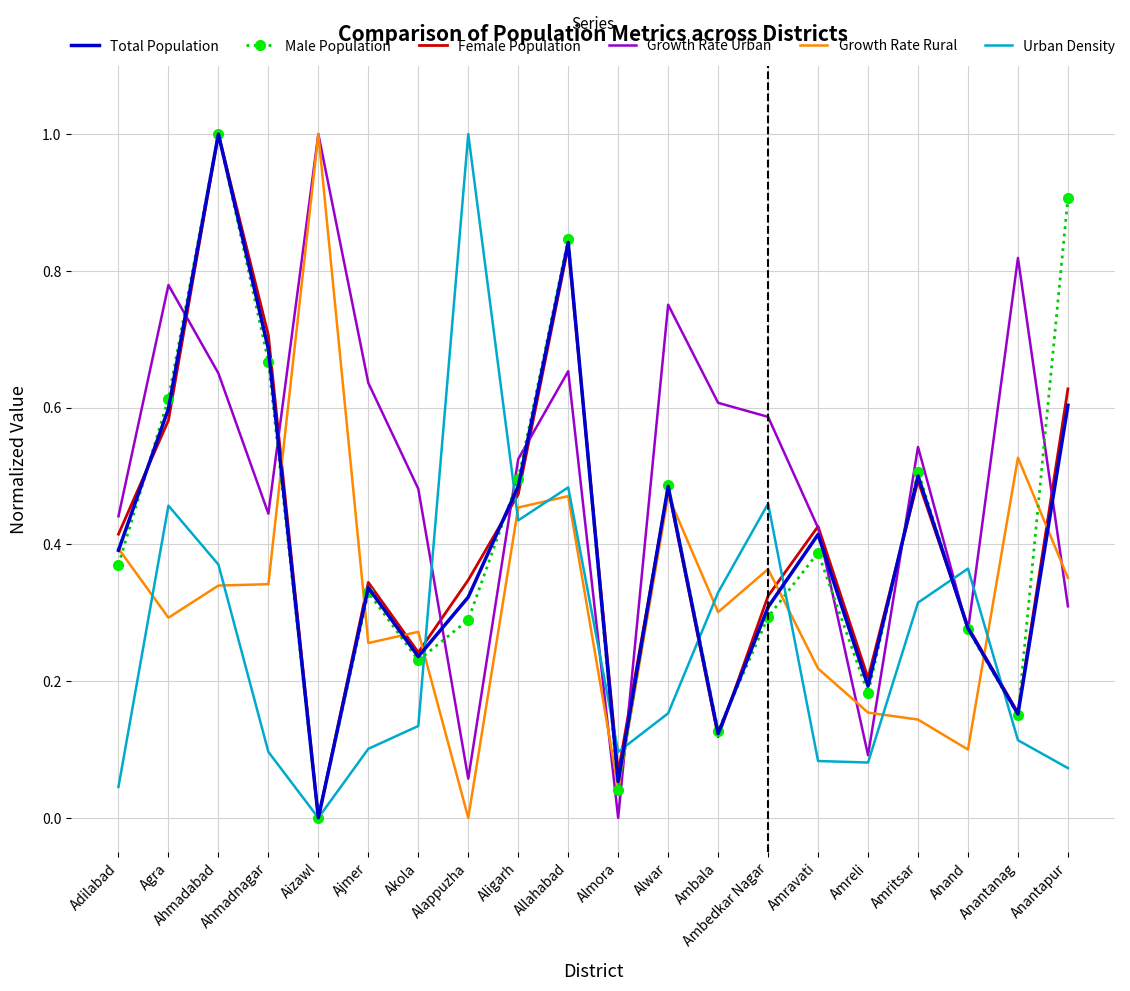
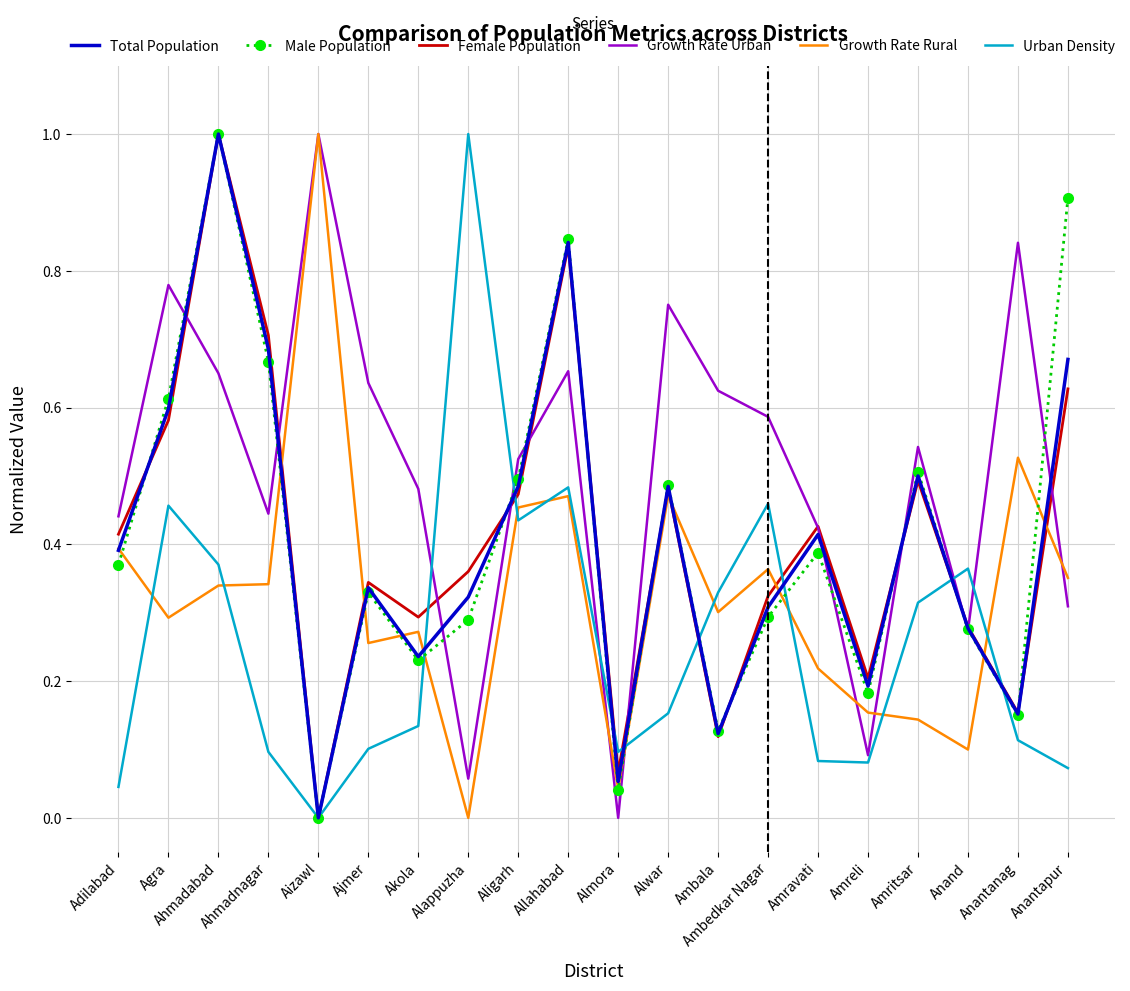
  {
    "Total Population": {
      "Agra": 0.60,
      "Ahmadnagar": 0.69,
      "Ajmer": 0.34,
      "Akola": 0.24,
      "Alappuzha": 0.32,
      "Aligarh": 0.48,
      "Allahabad": 0.84,
      "Almora": 0.05,
      "Ambala": 0.12,
      "Ambedkar Nagar": 0.31,
      "Amravati": 0.41,
      "Amreli": 0.19,
      "Amritsar": 0.50,
-     "Anantapur": 0.60
+     "Anantapur": 0.67
    },
    "Male Population": {
      "Adilabad": 0.37,
      "Agra": 0.61,
      "Ahmadnagar": 0.67,
      "Ajmer": 0.33,
      "Akola": 0.23,
      "Alappuzha": 0.29,
      "Aligarh": 0.49,
      "Allahabad": 0.85,
      "Ambala": 0.13,
      "Ambedkar Nagar": 0.29,
      "Amravati": 0.39,
      "Amreli": 0.18,
      "Amritsar": 0.51,
      "Anantapur": 0.91
    },
    "Female Population": {
      "Adilabad": 0.41,
      "Agra": 0.58,
      "Ahmadnagar": 0.71,
      "Ajmer": 0.34,
-     "Akola": 0.24,
-     "Alappuzha": 0.35,
+     "Akola": 0.29,
+     "Alappuzha": 0.36,
      "Aligarh": 0.47,
      "Allahabad": 0.84,
      "Almora": 0.07,
      "Ambala": 0.12,
      "Ambedkar Nagar": 0.32,
      "Amreli": 0.20,
      "Amritsar": 0.49,
      "Anantapur": 0.63
    },
    "Growth Rate Urban": {
      "Adilabad": 0.44,
      "Agra": 0.78,
      "Ahmadabad": 0.65,
      "Ahmadnagar": 0.44,
      "Ajmer": 0.64,
      "Akola": 0.48,
      "Alappuzha": 0.06,
      "Aligarh": 0.52,
      "Allahabad": 0.65,
      "Almora": 0.00,
      "Alwar": 0.75,
-     "Ambala": 0.61,
+     "Ambala": 0.62,
      "Ambedkar Nagar": 0.59,
      "Amreli": 0.09,
      "Amritsar": 0.54,
-     "Anantanag": 0.82,
+     "Anantanag": 0.84,
      "Anantapur": 0.31
    },
    "Growth Rate Rural": {
      "Agra": 0.29,
      "Ahmadabad": 0.34,
      "Ahmadnagar": 0.34,
      "Ajmer": 0.26,
      "Akola": 0.27,
      "Alappuzha": 0.00,
      "Aligarh": 0.45,
      "Allahabad": 0.47,
      "Alwar": 0.47,
      "Ambala": 0.30,
      "Ambedkar Nagar": 0.36,
      "Amravati": 0.22,
      "Amreli": 0.15,
      "Amritsar": 0.14,
      "Anand": 0.10,
      "Anantanag": 0.53,
      "Anantapur": 0.35
    },
    "Urban Density": {
      "Adilabad": 0.05,
      "Agra": 0.46,
      "Ahmadabad": 0.37,
      "Ahmadnagar": 0.10,
      "Ajmer": 0.10,
      "Akola": 0.13,
      "Alappuzha": 1.00,
      "Aligarh": 0.44,
      "Allahabad": 0.48,
      "Almora": 0.10,
      "Alwar": 0.15,
      "Ambala": 0.33,
      "Ambedkar Nagar": 0.46,
      "Amravati": 0.08,
      "Amreli": 0.08,
      "Amritsar": 0.31,
      "Anand": 0.36,
      "Anantanag": 0.11,
      "Anantapur": 0.07
    }
  }
